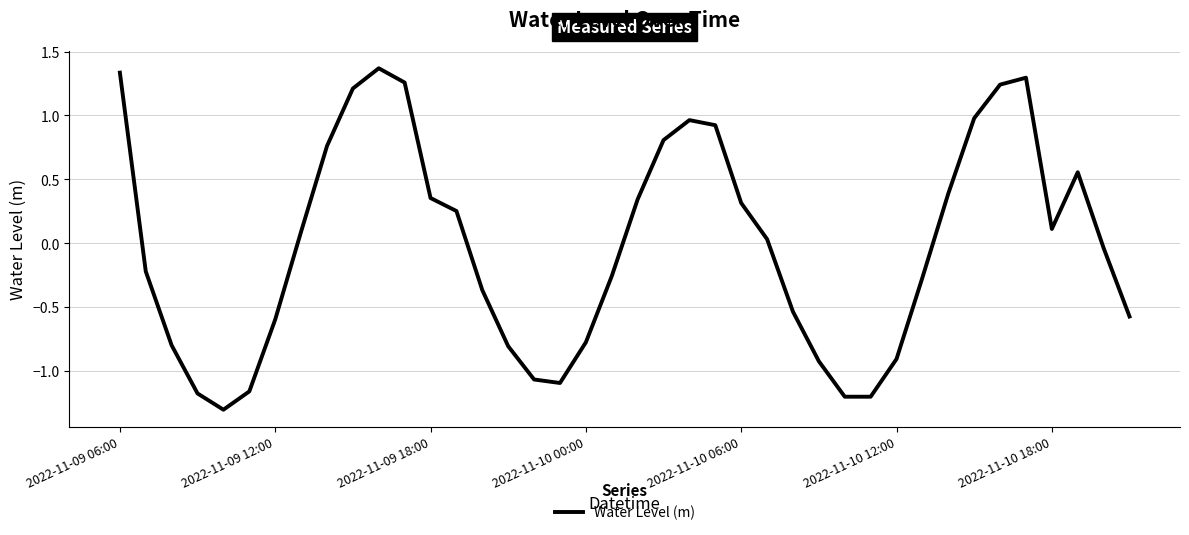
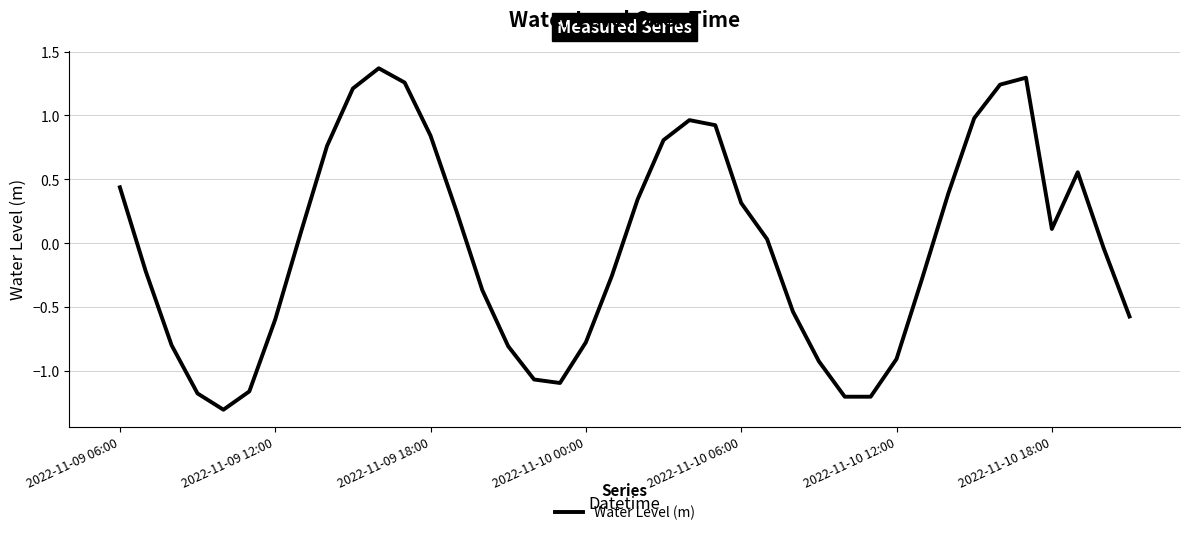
  {
-   "2022-11-09 06:00": 1.33,
+   "2022-11-09 06:00": 0.44,
    "2022-11-09 12:00": -0.60,
-   "2022-11-09 18:00": 0.35,
+   "2022-11-09 18:00": 0.84,
    "2022-11-10 00:00": -0.77,
    "2022-11-10 06:00": 0.31,
    "2022-11-10 12:00": -0.91,
    "2022-11-10 18:00": 0.11
  }
